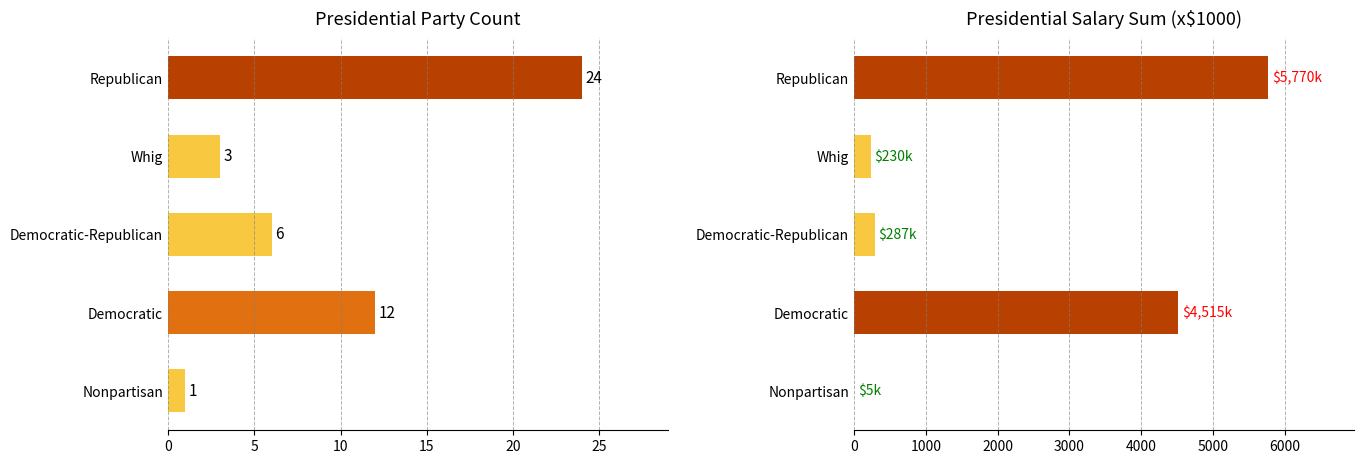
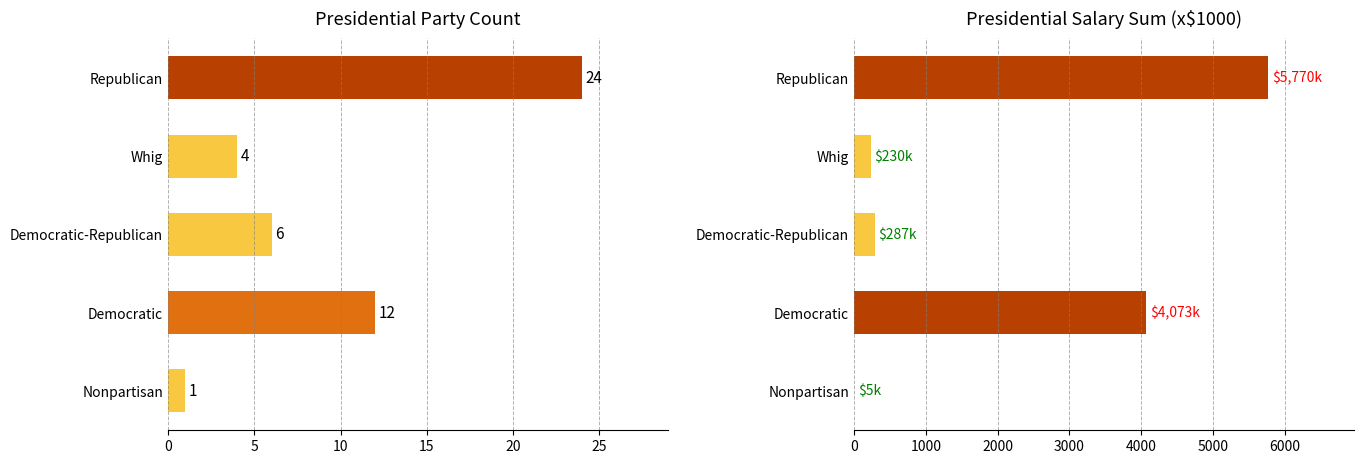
  {
    "Presidential Party Count": {
      "Republican": "24",
-     "Whig": "3",
+     "Whig": "4",
      "Democratic-Republican": "6",
      "Democratic": "12",
      "Nonpartisan": "1"
    },
    "Presidential Salary Sum (x$1000)": {
      "Republican": "$5,770k",
      "Whig": "$230k",
      "Democratic-Republican": "$287k",
-     "Democratic": "$4,515k",
+     "Democratic": "$4,073k",
      "Nonpartisan": "$5k"
    }
  }
